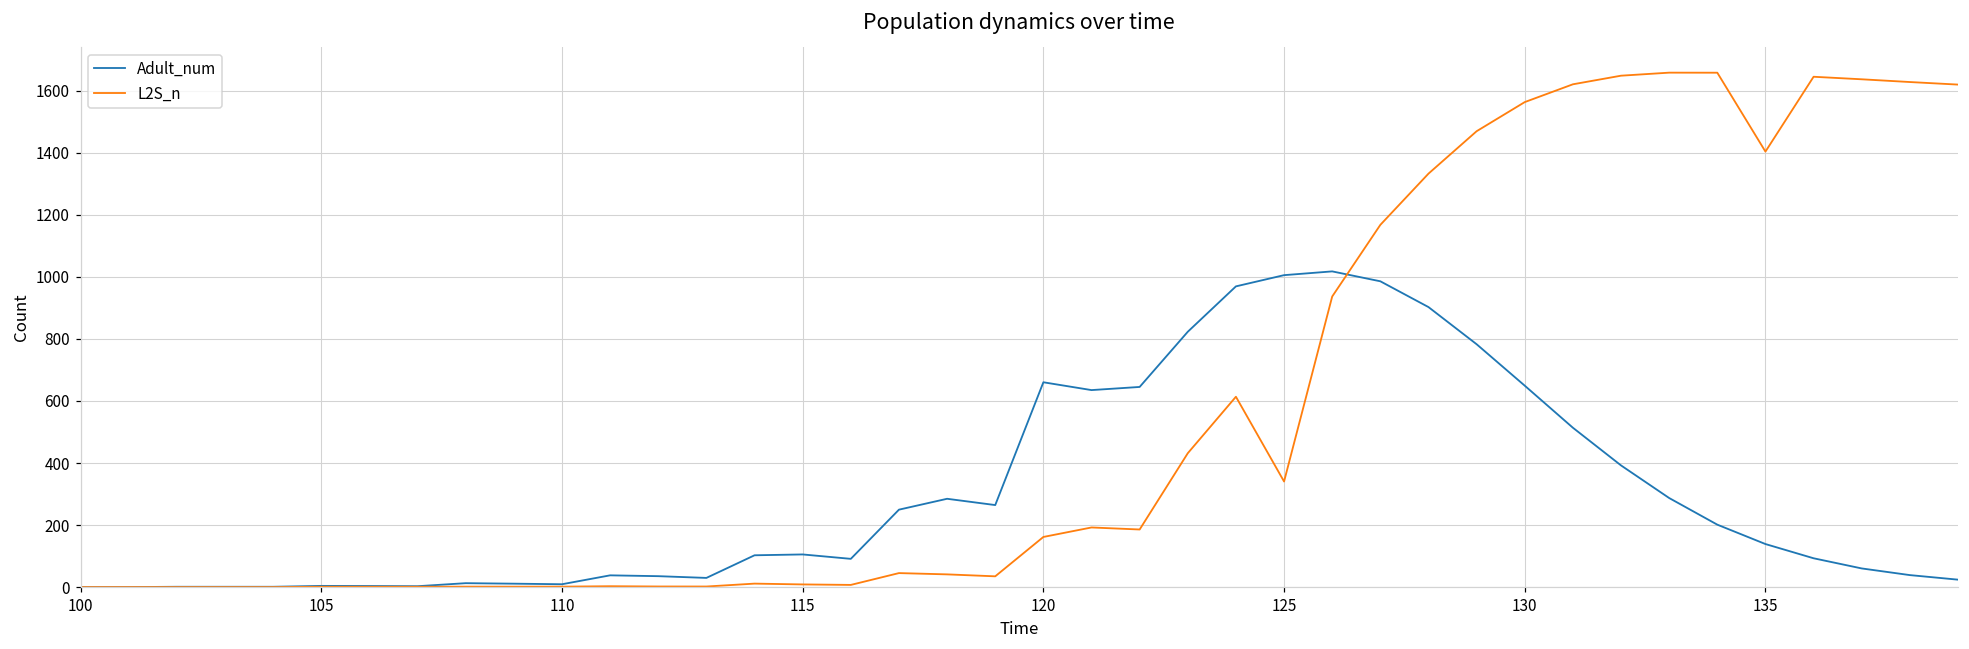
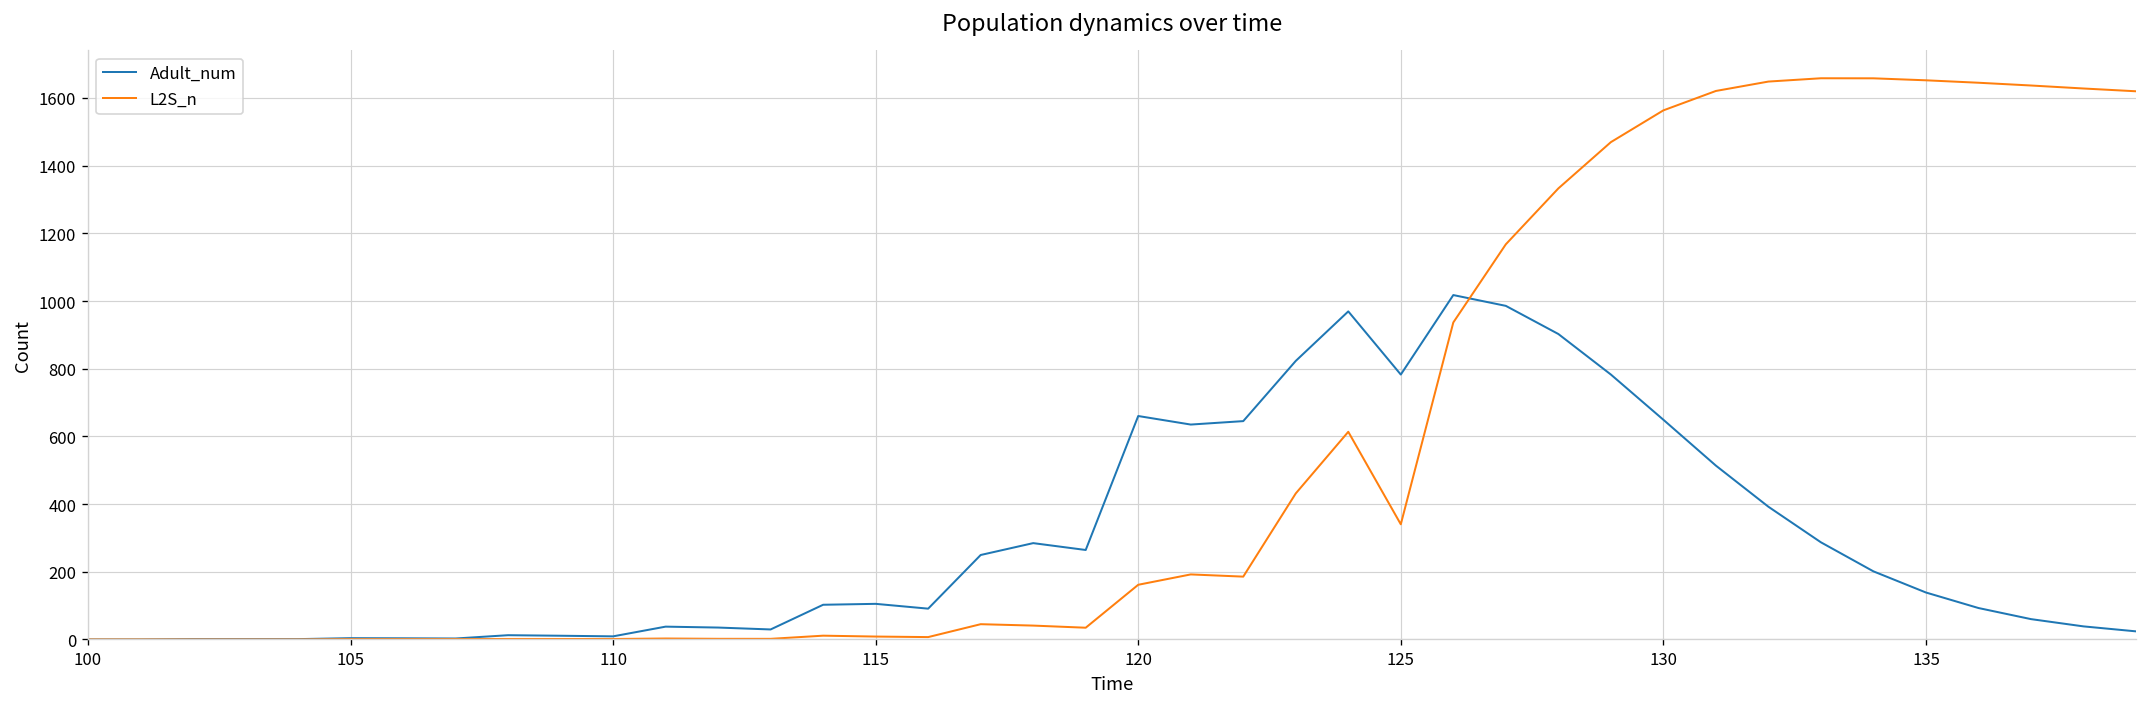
  {
    "Adult_num": {
      "115": 110,
      "120": 660,
-     "125": 1010,
+     "125": 780,
      "130": 650,
      "135": 140
    },
    "L2S_n": {
      "115": 10,
      "120": 160,
      "125": 340,
      "130": 1560,
-     "135": 1400
+     "135": 1650
    }
  }
